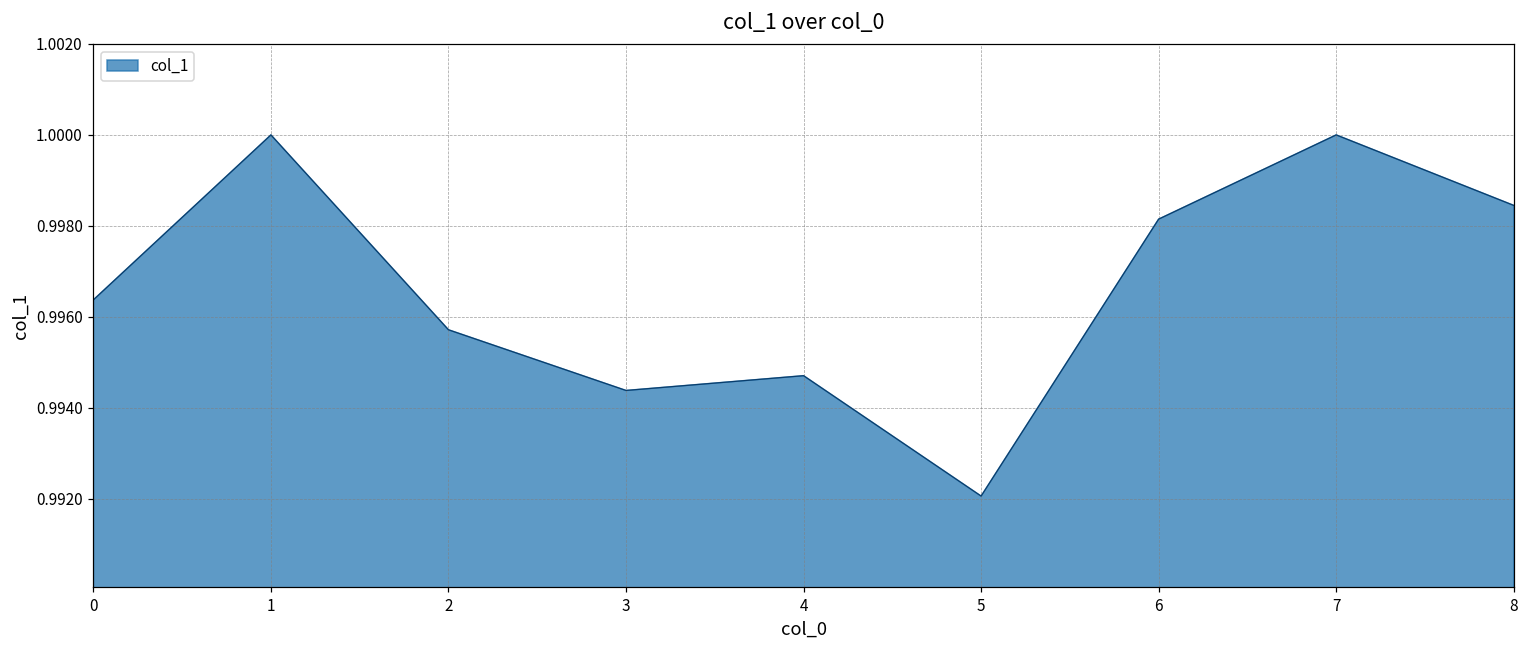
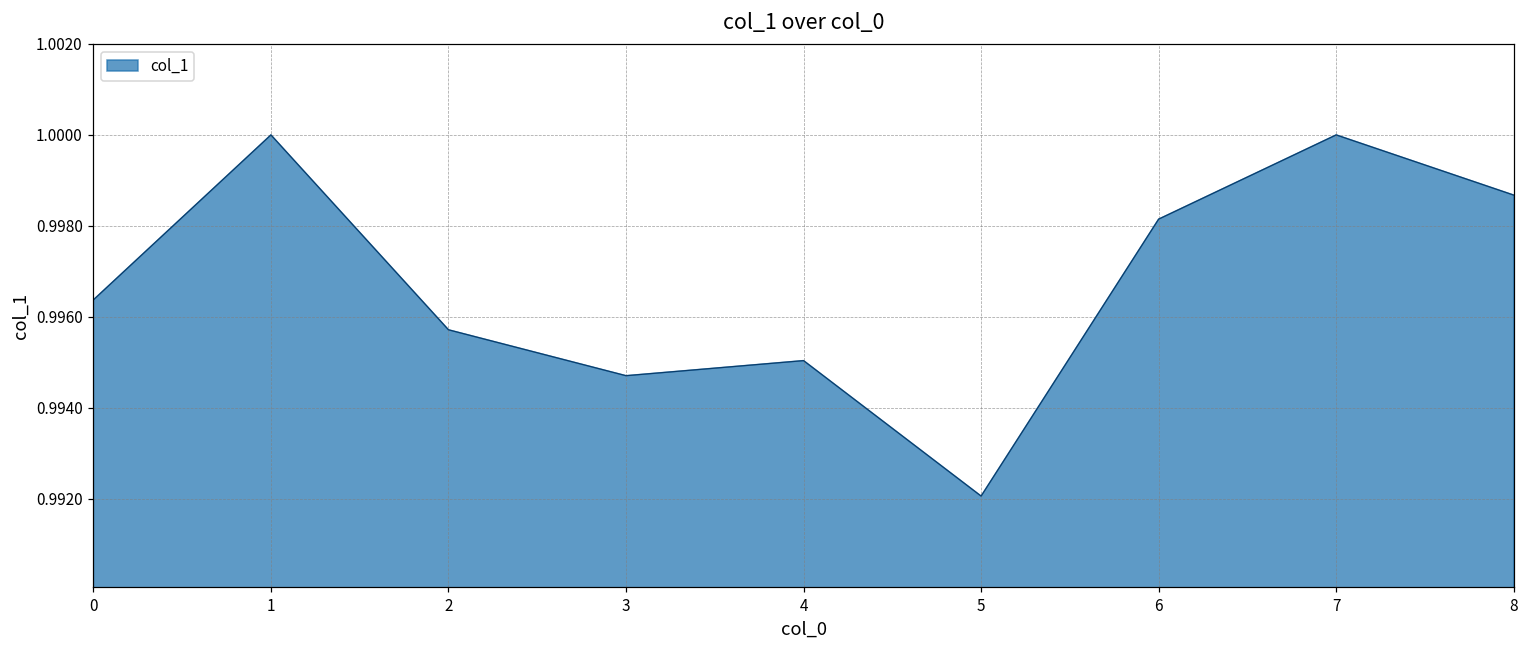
  {
    "0": 0.9964,
    "1": 1.0000,
    "2": 0.9957,
-   "3": 0.9944,
-   "4": 0.9947,
+   "3": 0.9947,
+   "4": 0.9950,
    "5": 0.9921,
    "6": 0.9981,
    "7": 1.0000,
-   "8": 0.9985
+   "8": 0.9987
  }
